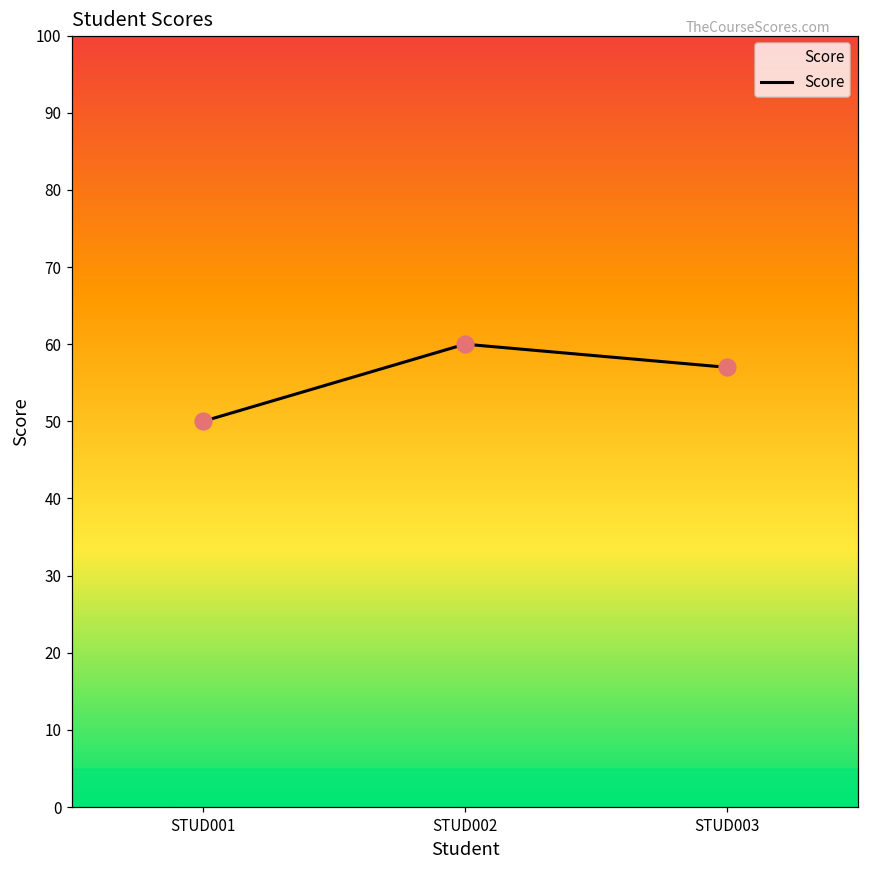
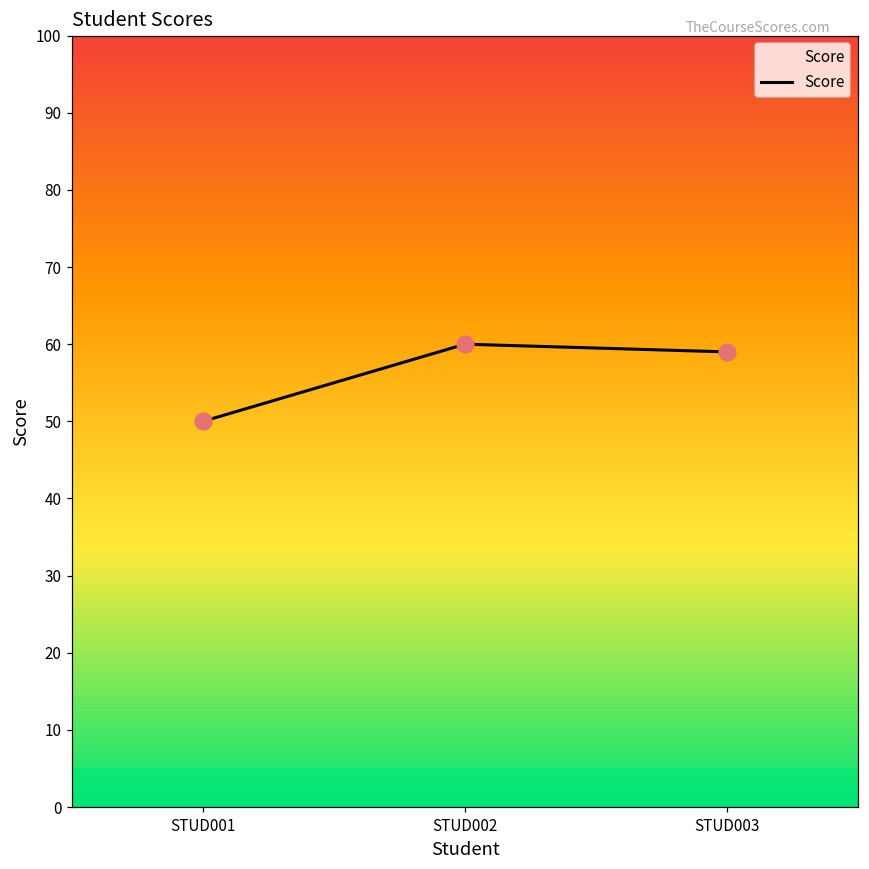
  {
    "STUD001": 50,
    "STUD002": 60,
-   "STUD003": 57
+   "STUD003": 59
  }
